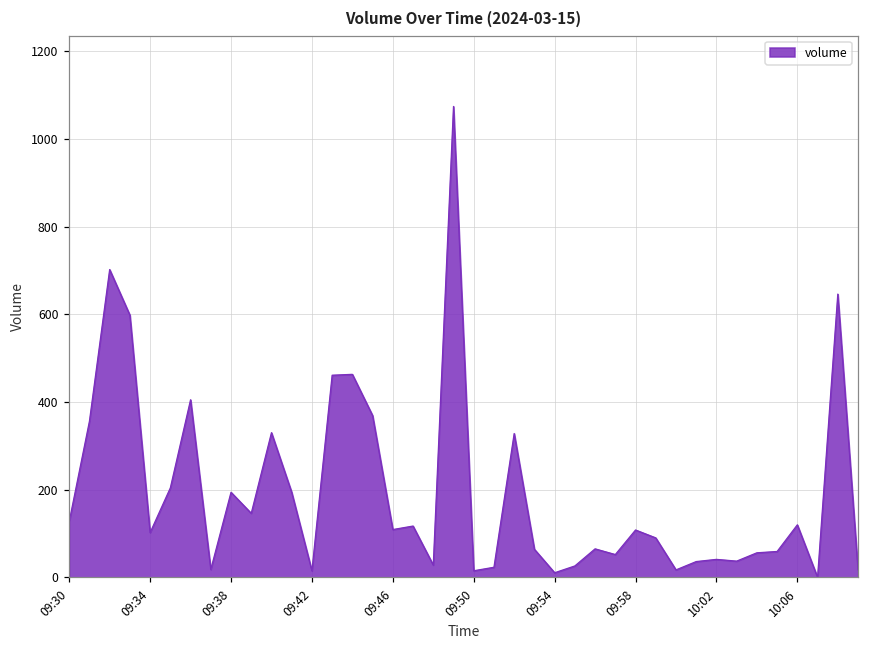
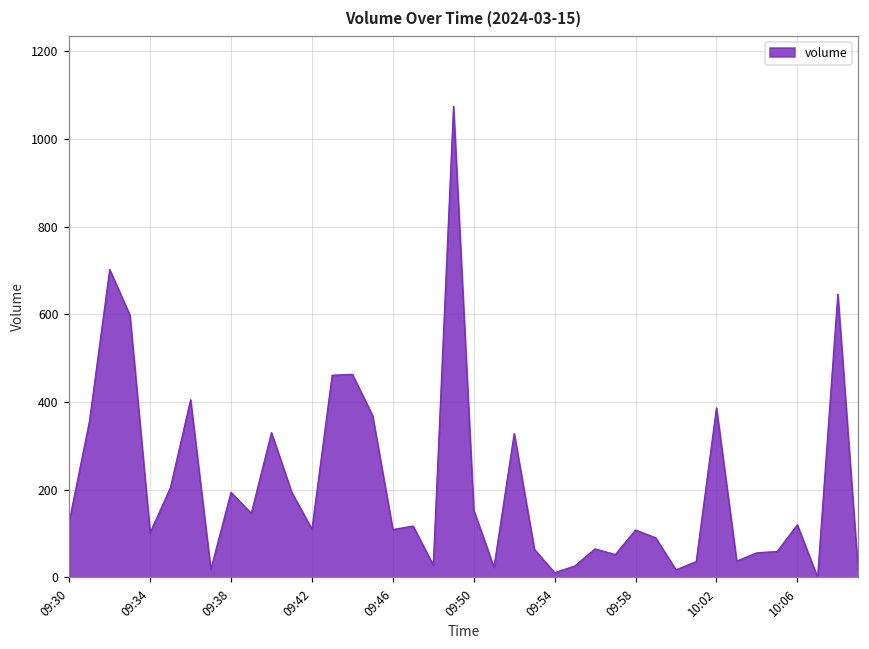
  {
    "09:30": 130,
    "09:34": 100,
    "09:38": 190,
-   "09:42": 10,
+   "09:42": 110,
    "09:46": 110,
-   "09:50": 20,
+   "09:50": 150,
    "09:54": 10,
    "09:58": 110,
-   "10:02": 40,
+   "10:02": 390,
    "10:06": 120
  }
